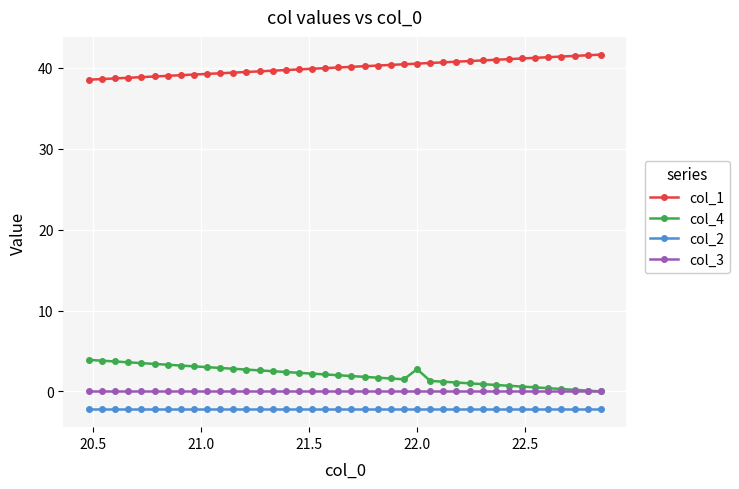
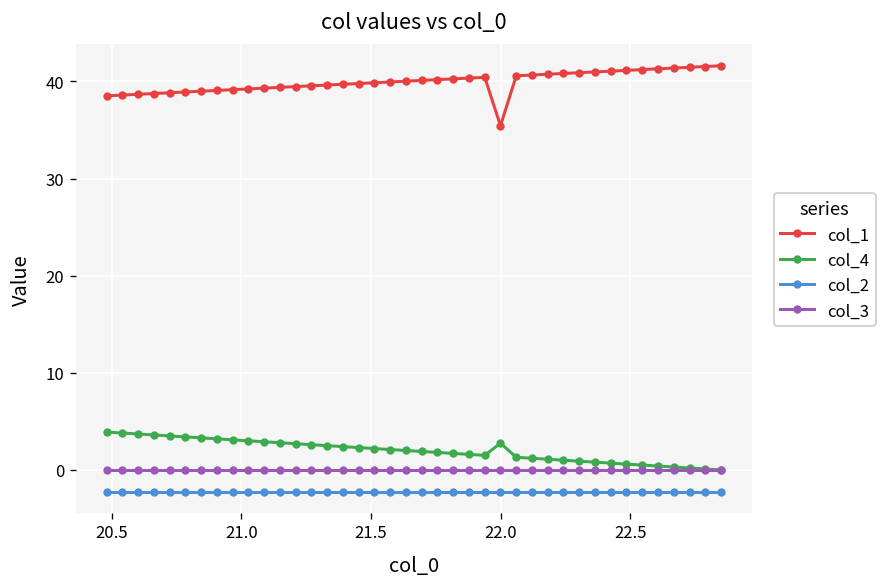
  {
    "col_1": {
-     "22.0": 41
+     "22.0": 35
    },
    "col_4": {
      "22.0": 3
    },
    "col_2": {
      "22.0": -2
    },
    "col_3": {
      "22.0": 0
    }
  }
